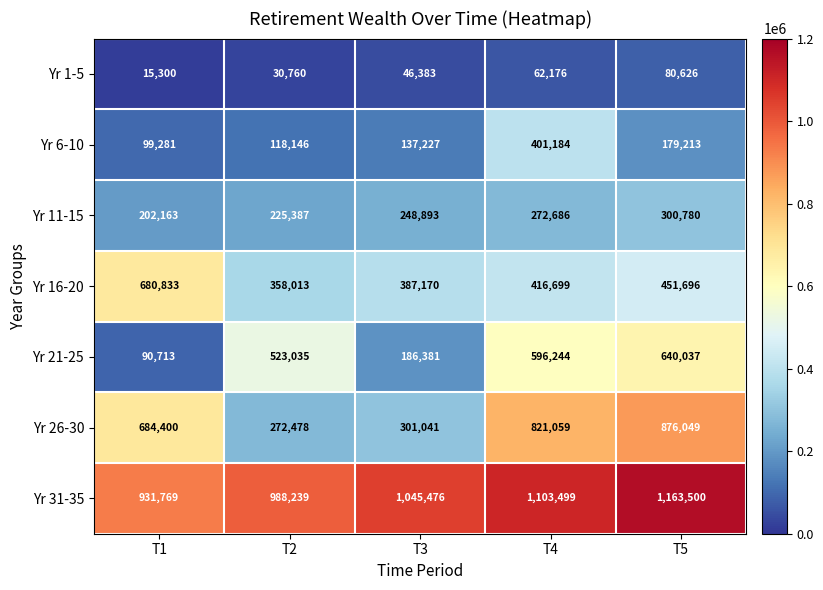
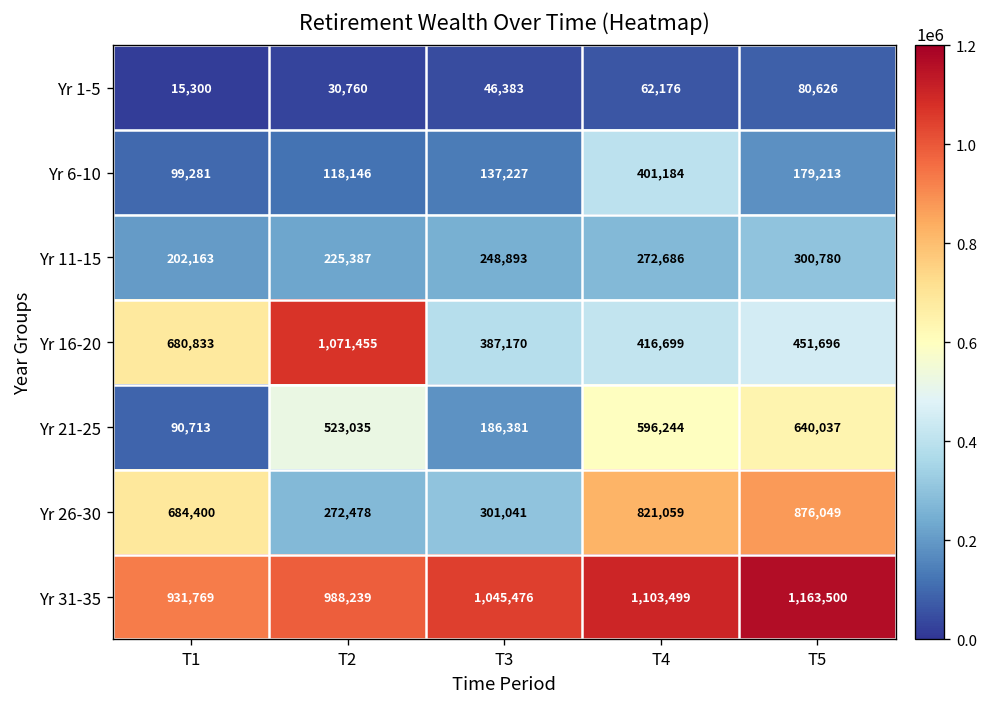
  {
    "Yr 1-5": {
      "T1": "15,300",
      "T2": "30,760",
      "T3": "46,383",
      "T4": "62,176",
      "T5": "80,626"
    },
    "Yr 6-10": {
      "T1": "99,281",
      "T2": "118,146",
      "T3": "137,227",
      "T4": "401,184",
      "T5": "179,213"
    },
    "Yr 11-15": {
      "T1": "202,163",
      "T2": "225,387",
      "T3": "248,893",
      "T4": "272,686",
      "T5": "300,780"
    },
    "Yr 16-20": {
      "T1": "680,833",
-     "T2": "358,013",
+     "T2": "1,071,455",
      "T3": "387,170",
      "T4": "416,699",
      "T5": "451,696"
    },
    "Yr 21-25": {
      "T1": "90,713",
      "T2": "523,035",
      "T3": "186,381",
      "T4": "596,244",
      "T5": "640,037"
    },
    "Yr 26-30": {
      "T1": "684,400",
      "T2": "272,478",
      "T3": "301,041",
      "T4": "821,059",
      "T5": "876,049"
    },
    "Yr 31-35": {
      "T1": "931,769",
      "T2": "988,239",
      "T3": "1,045,476",
      "T4": "1,103,499",
      "T5": "1,163,500"
    }
  }
